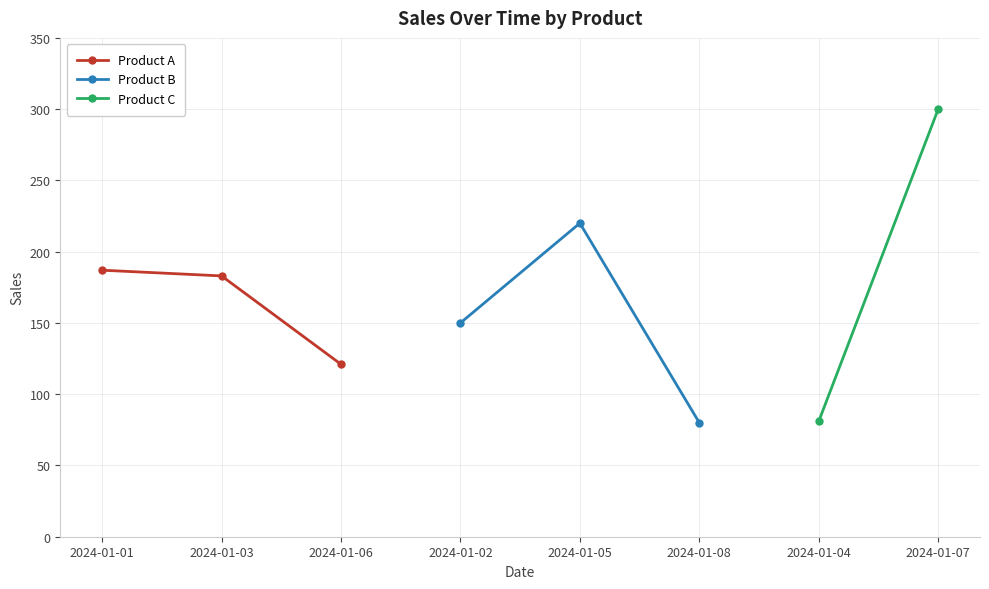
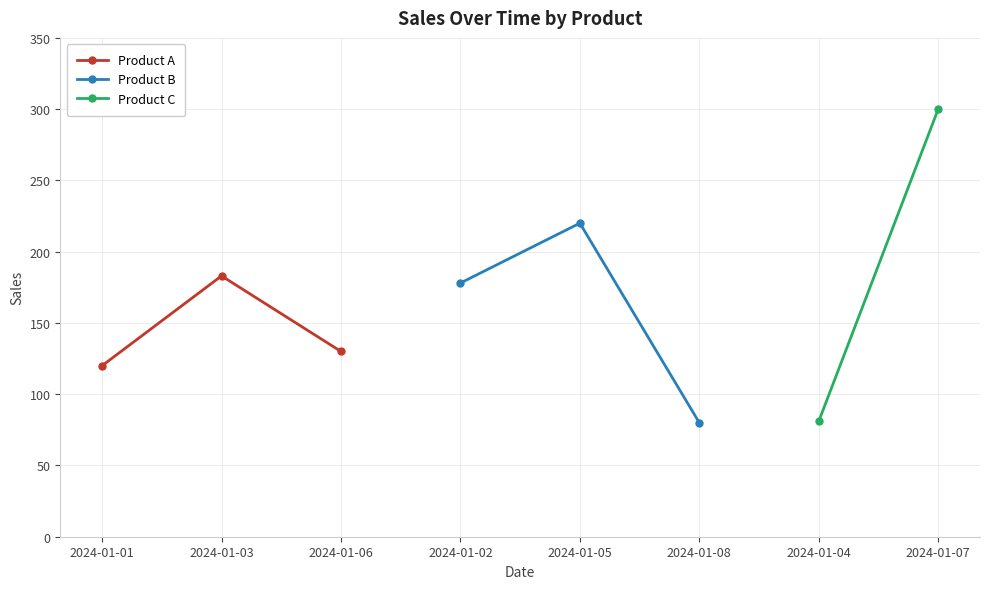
  {
    "Product A": {
-     "2024-01-01": 187,
+     "2024-01-01": 120,
      "2024-01-03": 183,
-     "2024-01-06": 121
+     "2024-01-06": 130
    },
    "Product B": {
-     "2024-01-02": 150,
+     "2024-01-02": 178,
      "2024-01-05": 220,
      "2024-01-08": 80
    },
    "Product C": {
      "2024-01-04": 81,
      "2024-01-07": 300
    }
  }
